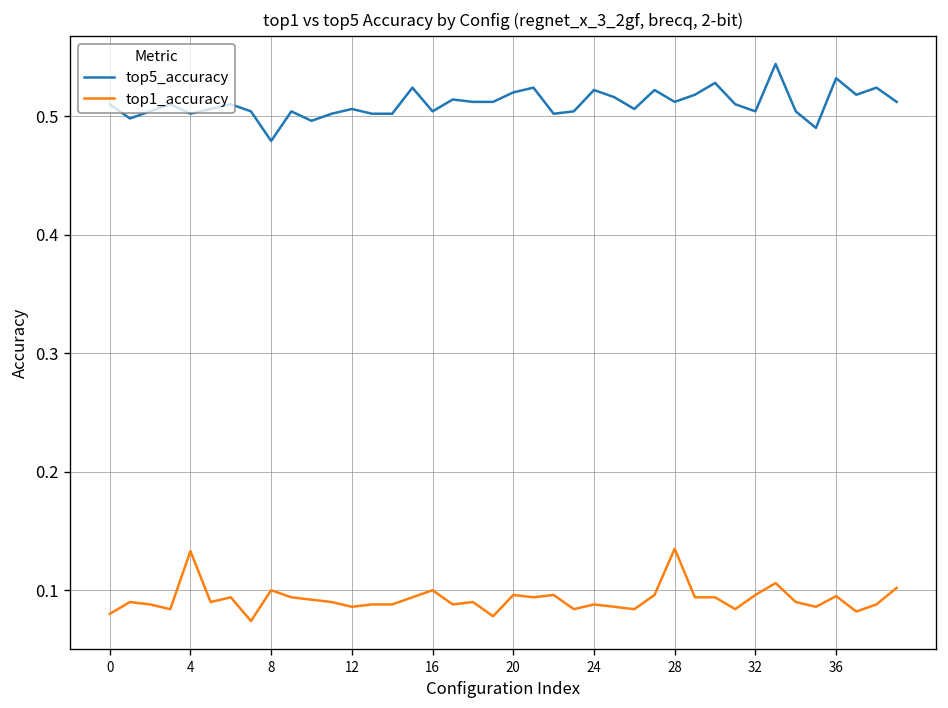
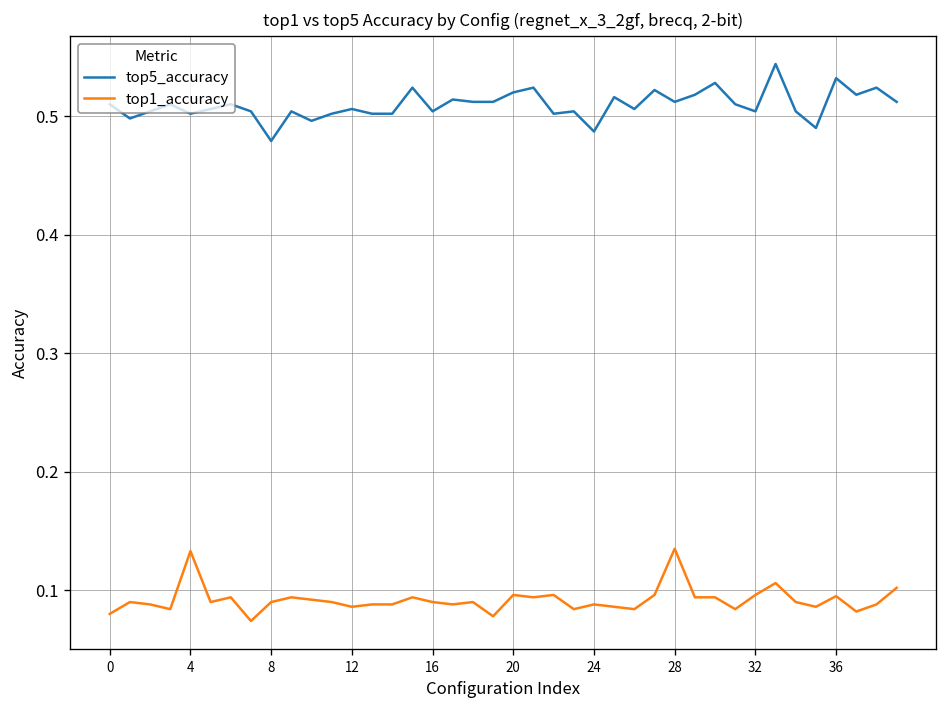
  {
    "top5_accuracy": {
      "8": 0.48,
      "12": 0.51,
      "16": 0.50,
      "20": 0.52,
-     "24": 0.52,
+     "24": 0.49,
      "28": 0.51,
      "32": 0.50,
      "36": 0.53
    },
    "top1_accuracy": {
      "0": 0.08,
      "4": 0.13,
-     "8": 0.10,
+     "8": 0.09,
      "12": 0.09,
-     "16": 0.10,
+     "16": 0.09,
      "20": 0.10,
      "24": 0.09,
      "28": 0.14,
      "32": 0.10,
      "36": 0.10
    }
  }
